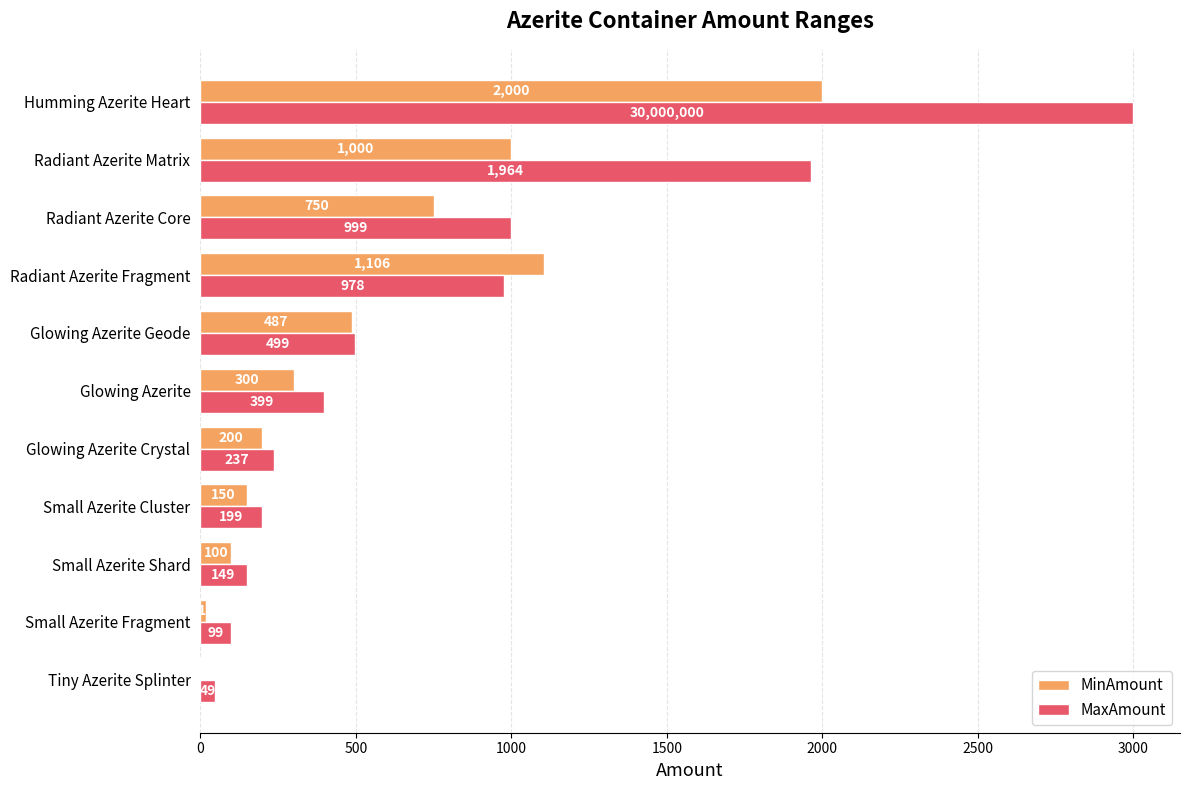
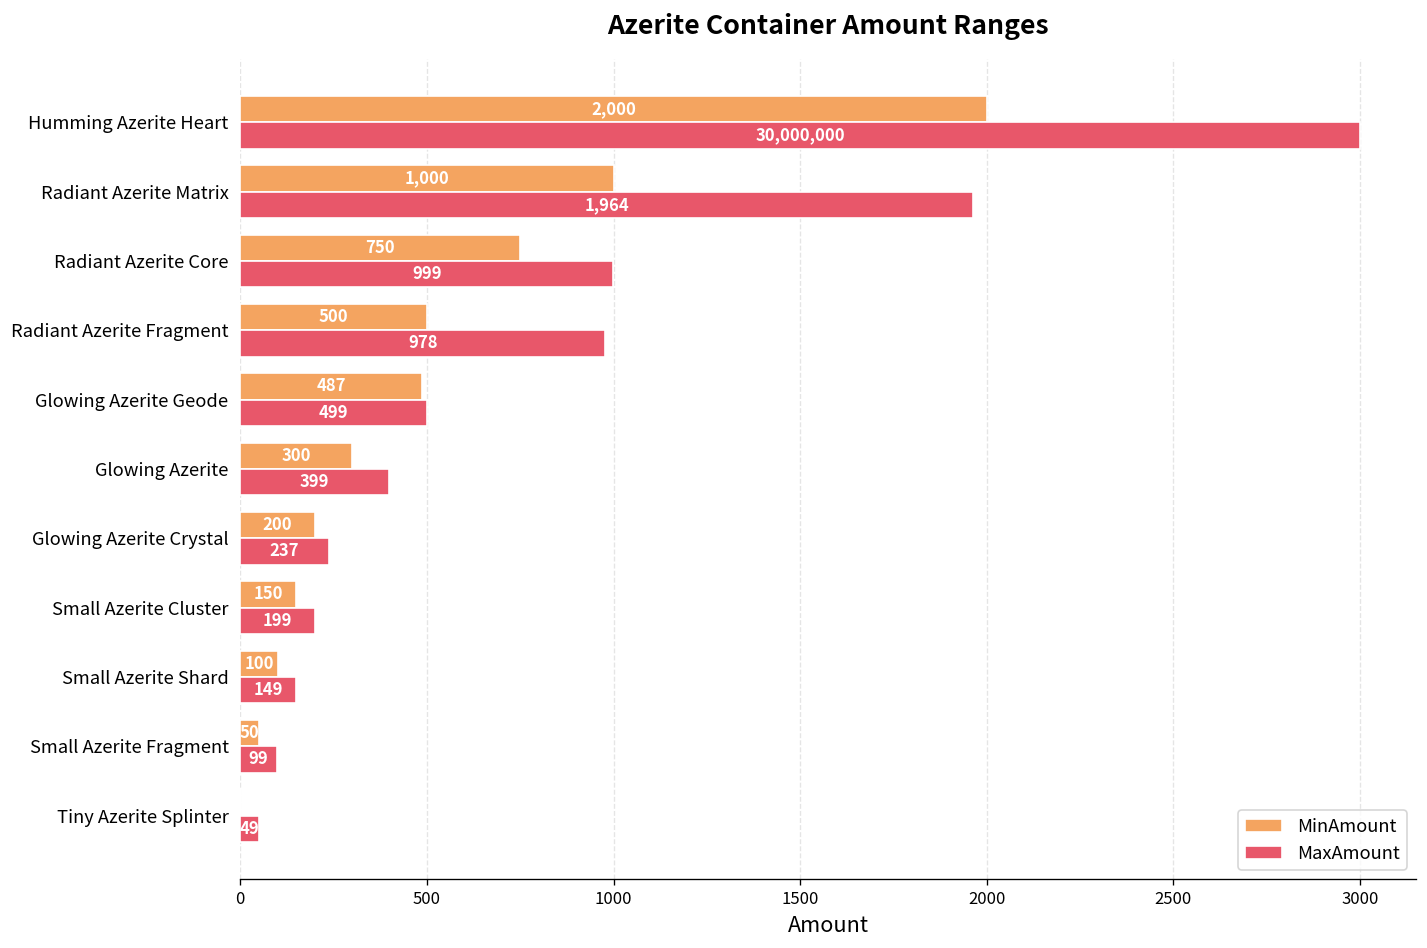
  {
    "MinAmount": {
      "Humming Azerite Heart": "2,000",
      "Radiant Azerite Matrix": "1,000",
      "Radiant Azerite Core": "750",
-     "Radiant Azerite Fragment": "1,106",
+     "Radiant Azerite Fragment": "500",
      "Glowing Azerite Geode": "487",
      "Glowing Azerite": "300",
      "Glowing Azerite Crystal": "200",
      "Small Azerite Cluster": "150",
      "Small Azerite Shard": "100",
-     "Small Azerite Fragment": "20"
+     "Small Azerite Fragment": "50"
    },
    "MaxAmount": {
      "Radiant Azerite Matrix": "1,964",
      "Radiant Azerite Core": "999",
      "Radiant Azerite Fragment": "978",
      "Glowing Azerite Geode": "499",
      "Glowing Azerite": "399",
      "Glowing Azerite Crystal": "237",
      "Small Azerite Cluster": "199",
      "Small Azerite Shard": "149",
      "Small Azerite Fragment": "99",
      "Tiny Azerite Splinter": "49"
    }
  }
